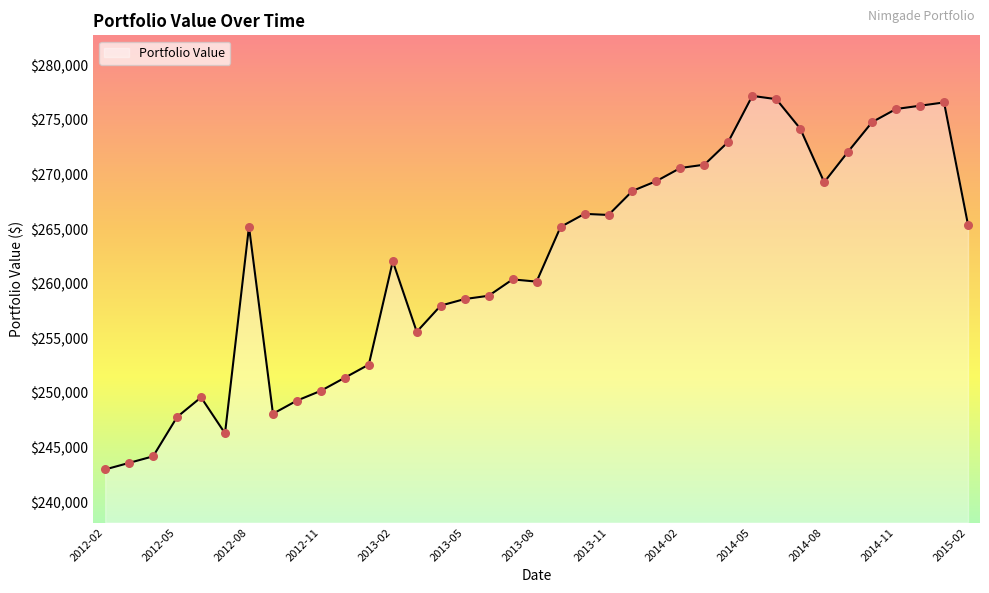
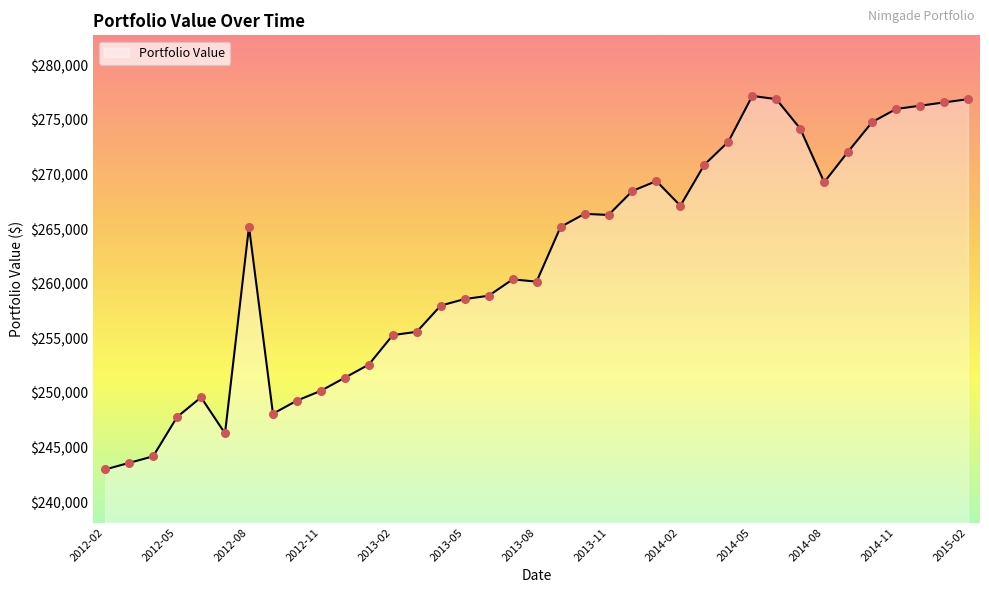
  {
    "2012-02": "$243,000",
    "2012-05": "$247,800",
    "2012-08": "$265,200",
    "2012-11": "$250,200",
-   "2013-02": "$262,100",
+   "2013-02": "$255,300",
    "2013-05": "$258,600",
    "2013-08": "$260,200",
    "2013-11": "$266,300",
-   "2014-02": "$270,600",
+   "2014-02": "$267,100",
    "2014-05": "$277,200",
    "2014-08": "$269,300",
    "2014-11": "$276,000",
-   "2015-02": "$265,400"
+   "2015-02": "$276,900"
  }
